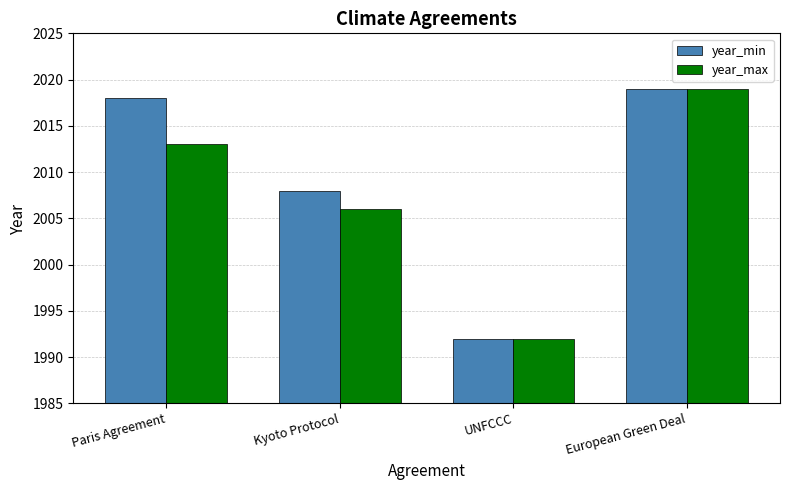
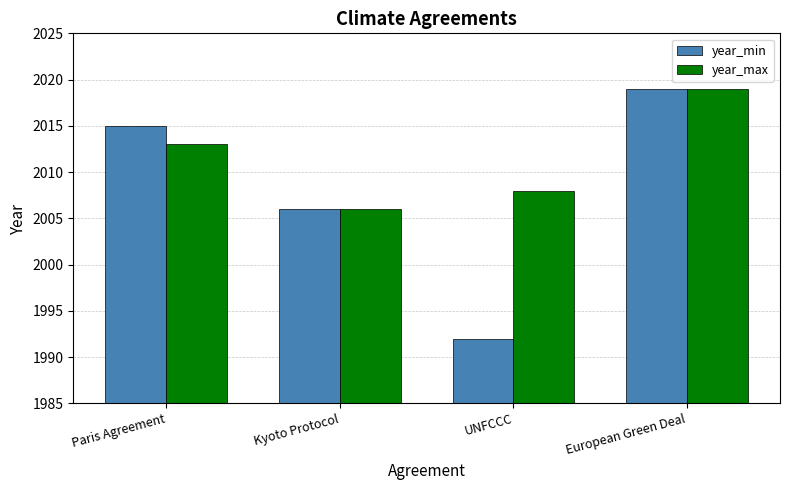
  {
    "year_min": {
-     "Paris Agreement": 2018,
-     "Kyoto Protocol": 2008,
+     "Paris Agreement": 2015,
+     "Kyoto Protocol": 2006,
      "UNFCCC": 1992,
      "European Green Deal": 2019
    },
    "year_max": {
      "Paris Agreement": 2013,
      "Kyoto Protocol": 2006,
-     "UNFCCC": 1992,
+     "UNFCCC": 2008,
      "European Green Deal": 2019
    }
  }
